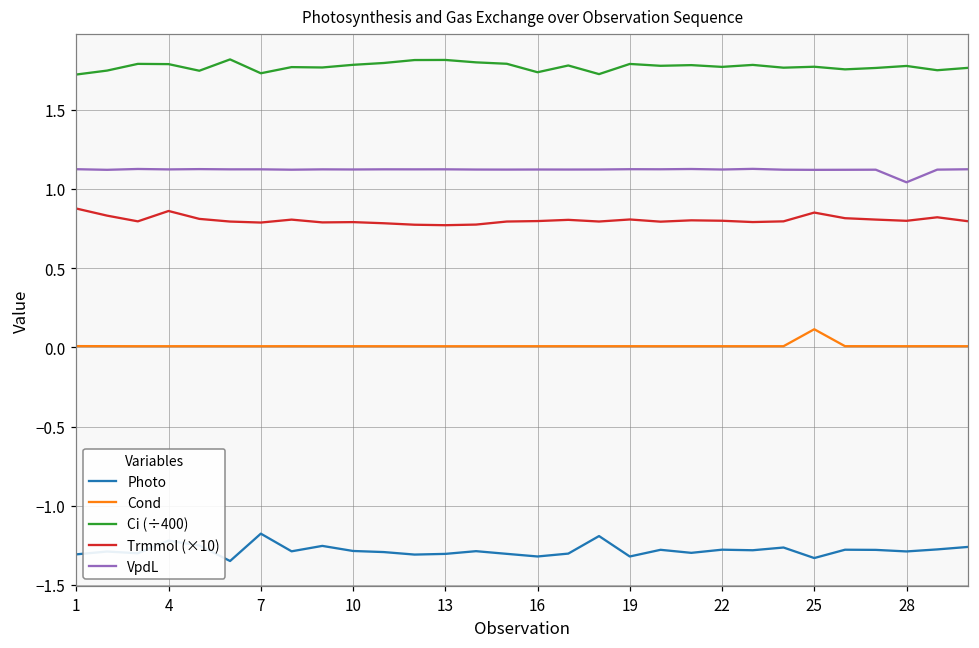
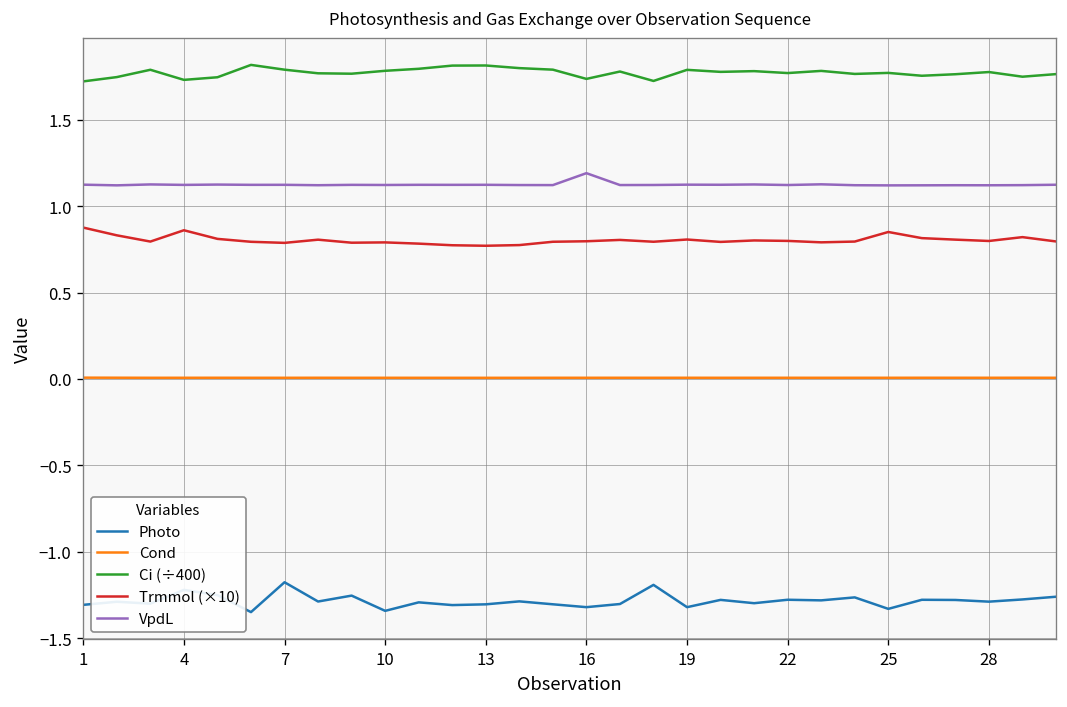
  {
    "Photo": {
      "1": -1.31,
      "7": -1.18,
-     "10": -1.29,
+     "10": -1.34,
      "13": -1.30,
      "16": -1.32,
      "19": -1.32,
      "22": -1.28,
      "25": -1.33,
      "28": -1.29
    },
    "Cond": {
      "1": 0.01,
      "4": 0.01,
      "7": 0.01,
      "10": 0.01,
      "13": 0.01,
      "16": 0.01,
      "19": 0.01,
      "22": 0.01,
-     "25": 0.11,
+     "25": 0.01,
      "28": 0.01
    },
    "Ci (÷400)": {
      "1": 1.72,
-     "4": 1.79,
-     "7": 1.73,
+     "4": 1.73,
+     "7": 1.79,
      "10": 1.78,
      "13": 1.81,
      "16": 1.74,
      "19": 1.79,
      "22": 1.77,
      "25": 1.77,
      "28": 1.78
    },
    "Trmmol (×10)": {
      "1": 0.88,
      "4": 0.86,
      "7": 0.79,
      "10": 0.79,
      "13": 0.77,
      "16": 0.80,
      "19": 0.81,
      "22": 0.80,
      "25": 0.85,
      "28": 0.80
    },
    "VpdL": {
      "1": 1.12,
      "4": 1.12,
      "7": 1.12,
      "10": 1.12,
      "13": 1.12,
-     "16": 1.12,
+     "16": 1.19,
      "19": 1.12,
      "22": 1.12,
      "25": 1.12,
-     "28": 1.04
+     "28": 1.12
    }
  }
